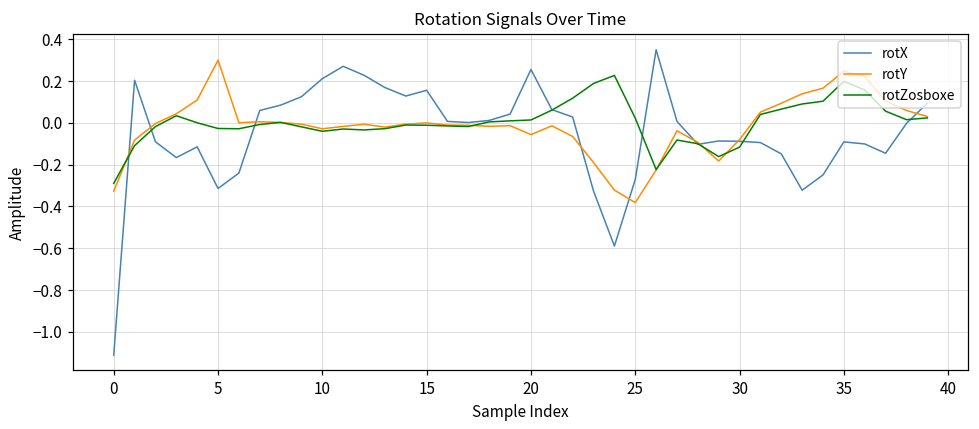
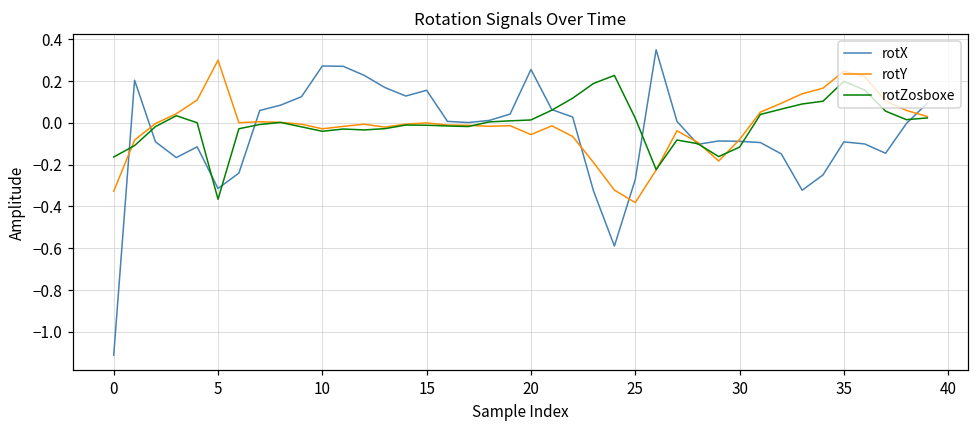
  {
    "rotX": {
      "0": -1.11,
      "5": -0.31,
-     "10": 0.21,
+     "10": 0.27,
      "15": 0.16,
      "20": 0.26,
      "25": -0.27,
      "35": -0.09
    },
    "rotY": {
      "0": -0.33,
      "5": 0.30,
      "20": -0.06,
      "25": -0.38
    },
    "rotZosboxe": {
-     "0": -0.29,
-     "5": -0.03,
+     "0": -0.16,
+     "5": -0.37,
      "20": 0.01,
      "25": 0.02,
      "30": -0.12
    }
  }
